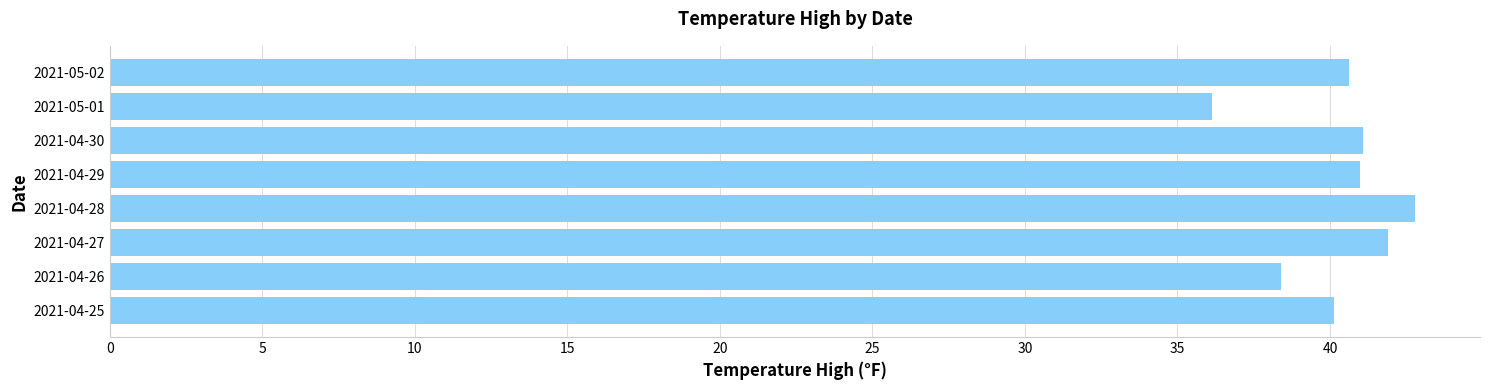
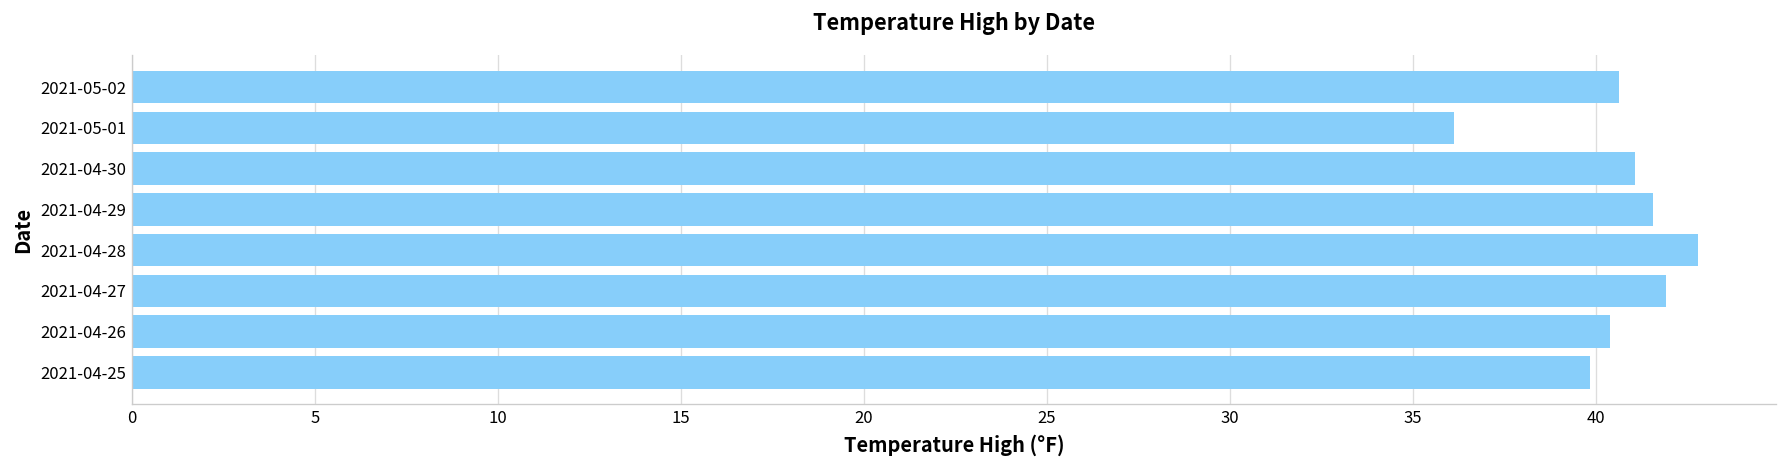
  {
    "2021-05-02": 40.6,
    "2021-05-01": 36.1,
    "2021-04-30": 41.1,
-   "2021-04-29": 41.0,
+   "2021-04-29": 41.6,
    "2021-04-28": 42.8,
    "2021-04-27": 41.9,
-   "2021-04-26": 38.4,
-   "2021-04-25": 40.1
+   "2021-04-26": 40.4,
+   "2021-04-25": 39.8
  }
